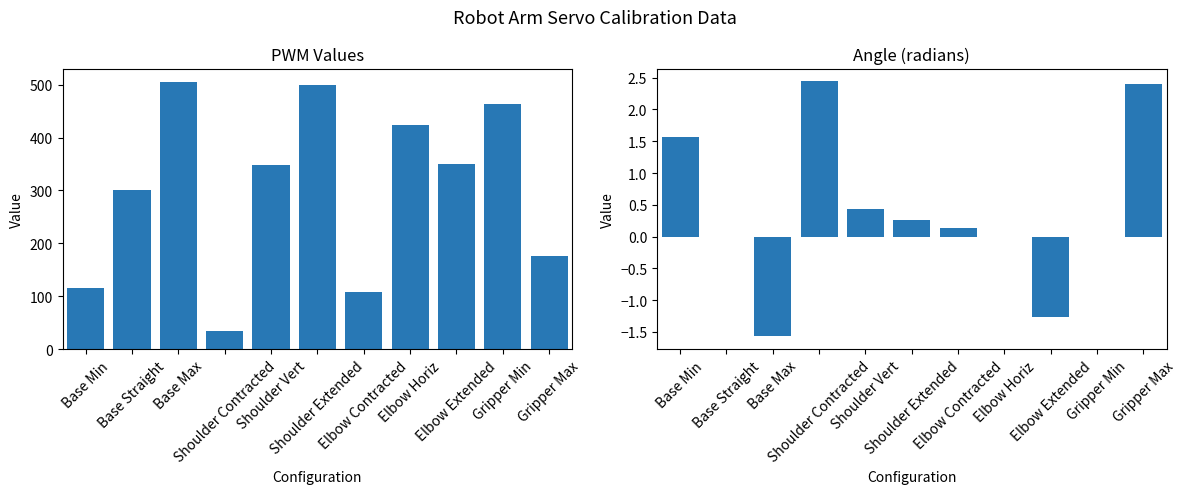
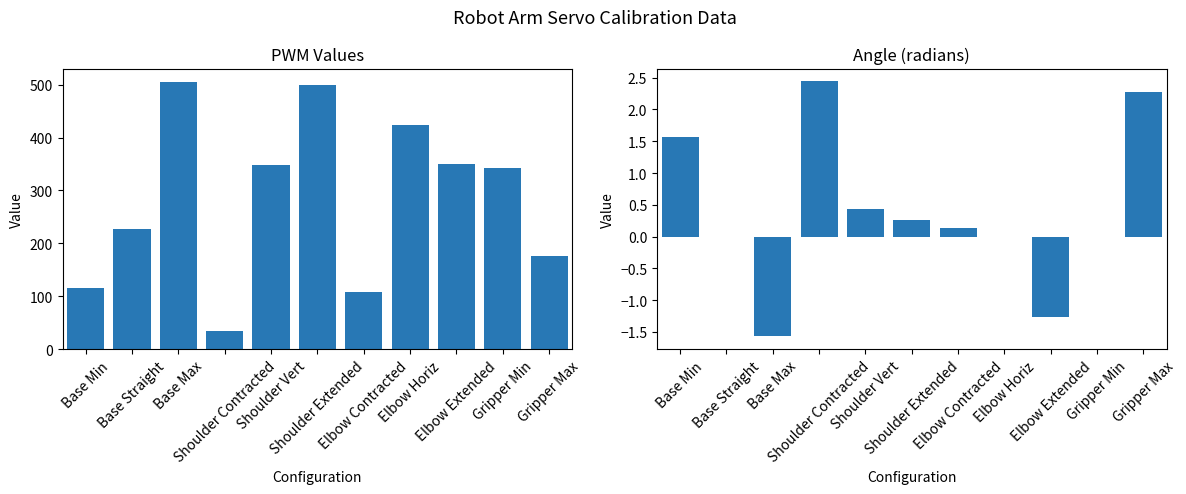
  {
    "PWM Values": {
      "Base Min": 110,
-     "Base Straight": 300,
+     "Base Straight": 230,
      "Base Max": 510,
      "Shoulder Contracted": 30,
      "Shoulder Vert": 350,
      "Shoulder Extended": 500,
      "Elbow Contracted": 110,
      "Elbow Horiz": 420,
      "Elbow Extended": 350,
-     "Gripper Min": 460,
+     "Gripper Min": 340,
      "Gripper Max": 180
    },
    "Angle (radians)": {
      "Base Min": 1.6,
      "Base Straight": 0.0,
      "Base Max": -1.6,
      "Shoulder Contracted": 2.4,
      "Shoulder Vert": 0.4,
      "Shoulder Extended": 0.3,
      "Elbow Contracted": 0.1,
      "Elbow Horiz": 0.0,
      "Elbow Extended": -1.3,
      "Gripper Min": 0.0,
-     "Gripper Max": 2.4
+     "Gripper Max": 2.3
    }
  }
